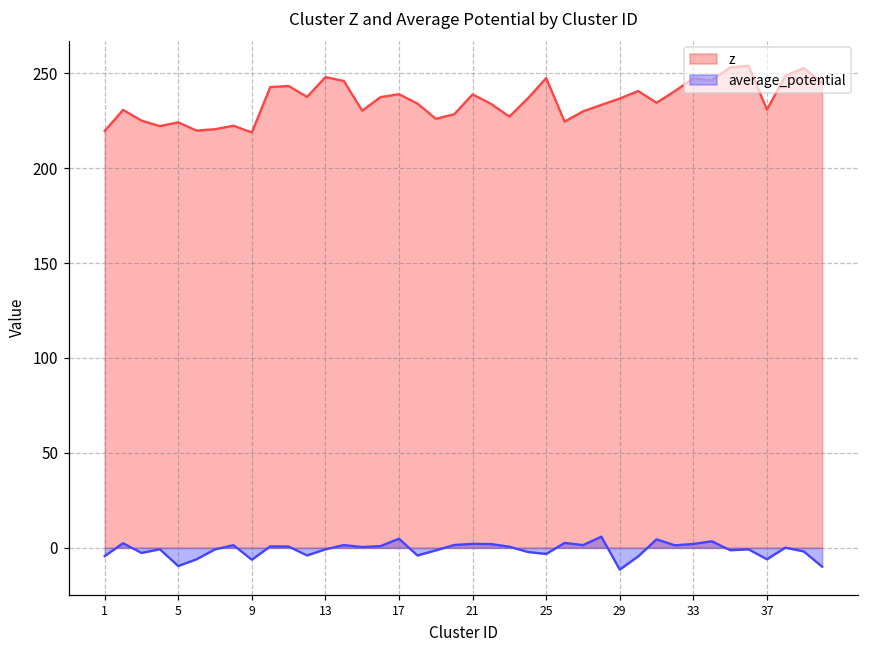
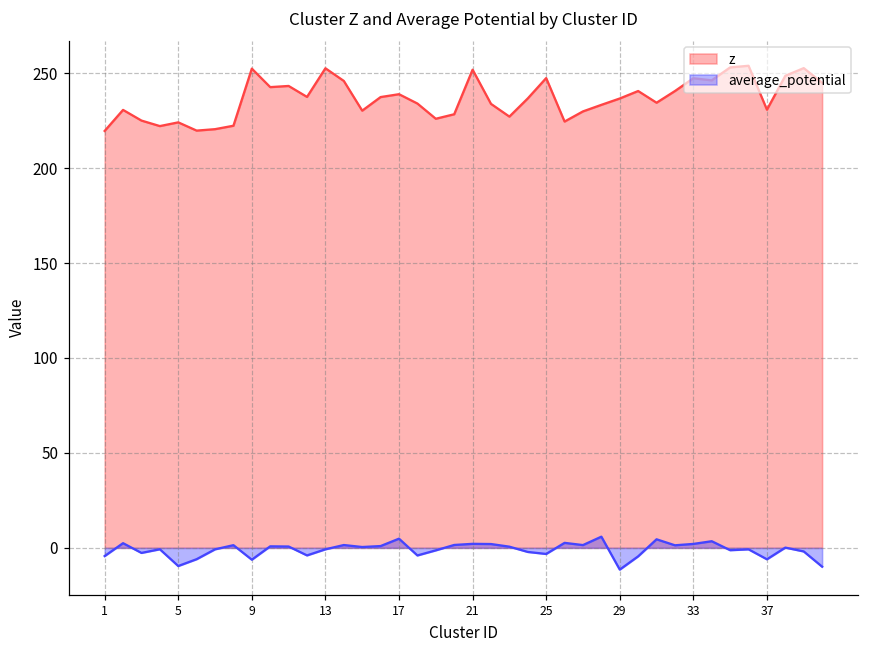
  {
    "z": {
      "1": 220,
      "5": 224,
-     "9": 219,
-     "13": 248,
+     "9": 252,
+     "13": 253,
      "17": 239,
-     "21": 239,
+     "21": 252,
      "25": 247,
      "29": 237,
      "37": 231
    }
  }
